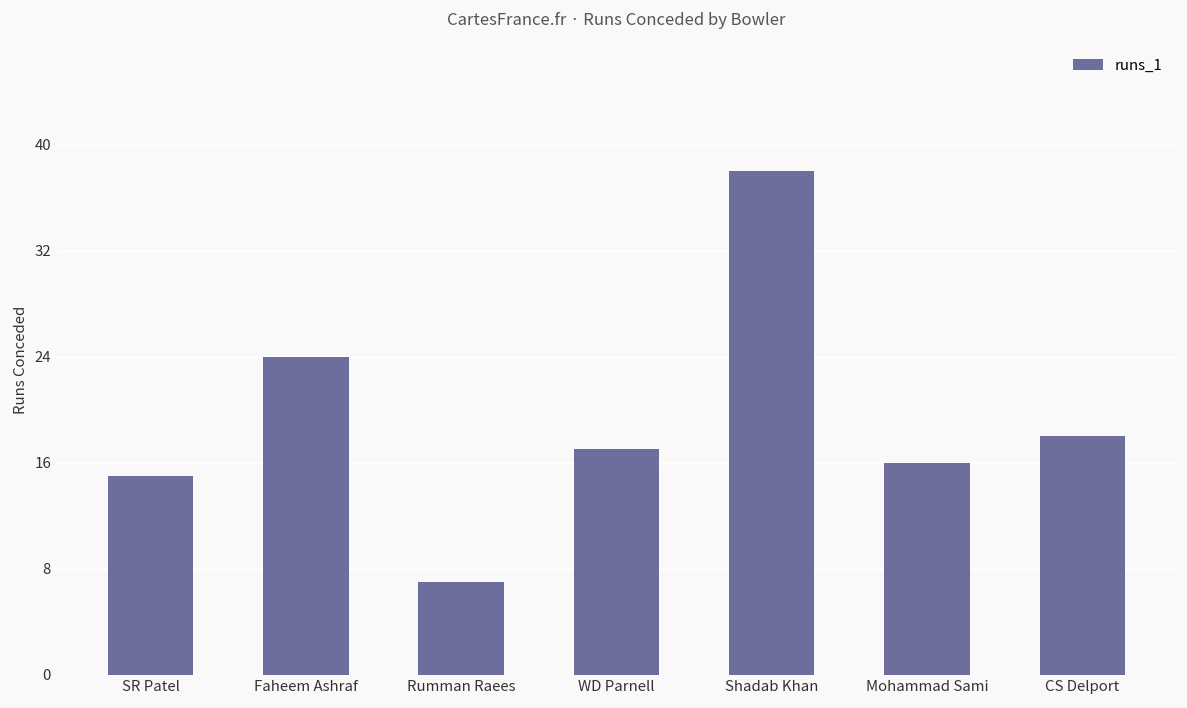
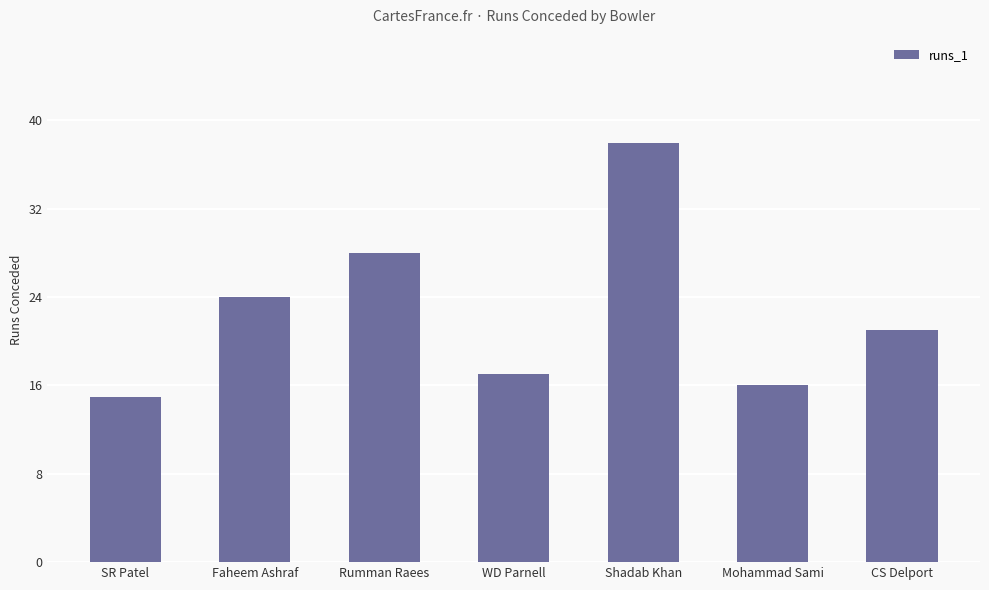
  {
    "SR Patel": 15,
    "Faheem Ashraf": 24,
-   "Rumman Raees": 7,
+   "Rumman Raees": 28,
    "WD Parnell": 17,
    "Shadab Khan": 38,
    "Mohammad Sami": 16,
-   "CS Delport": 18
+   "CS Delport": 21
  }
